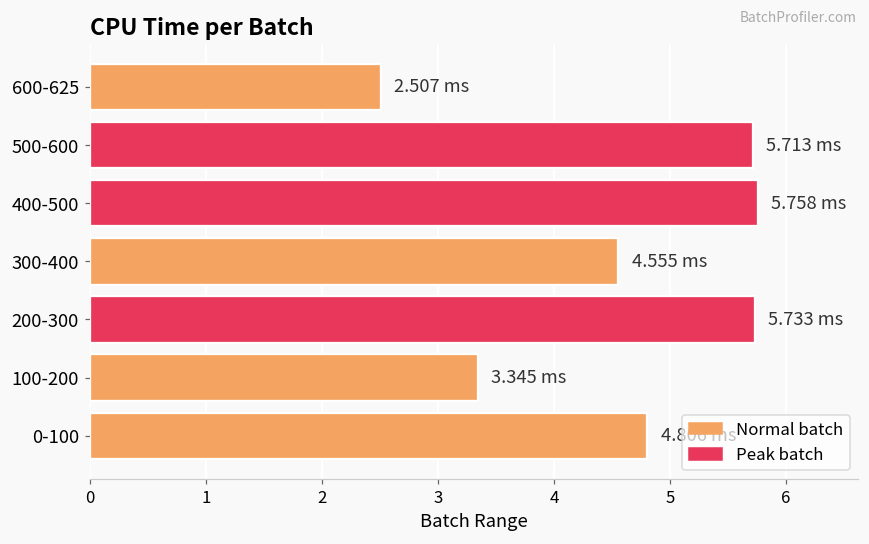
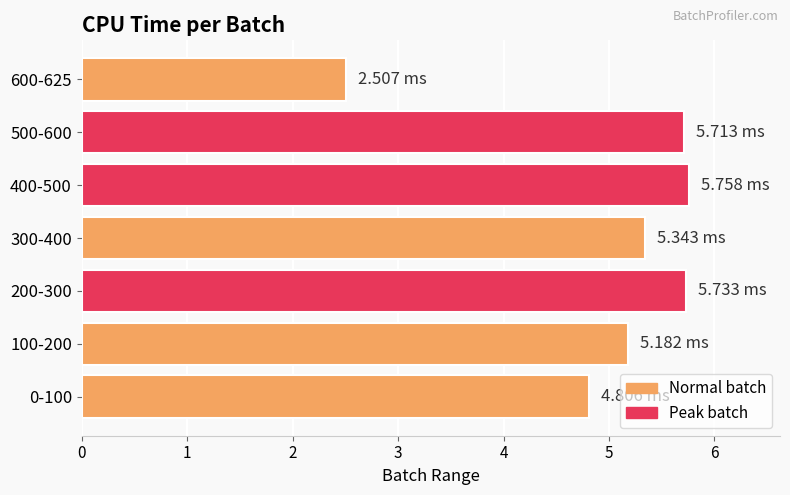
  {
    "600-625": 2.507,
    "500-600": 5.713,
    "400-500": 5.758,
-   "300-400": 4.555,
+   "300-400": 5.343,
    "200-300": 5.733,
-   "100-200": 3.345
+   "100-200": 5.182
  }
